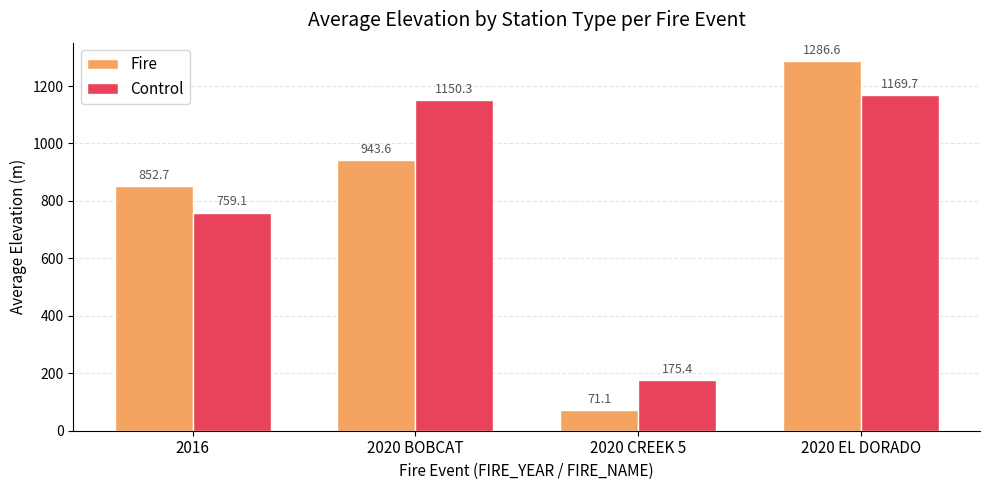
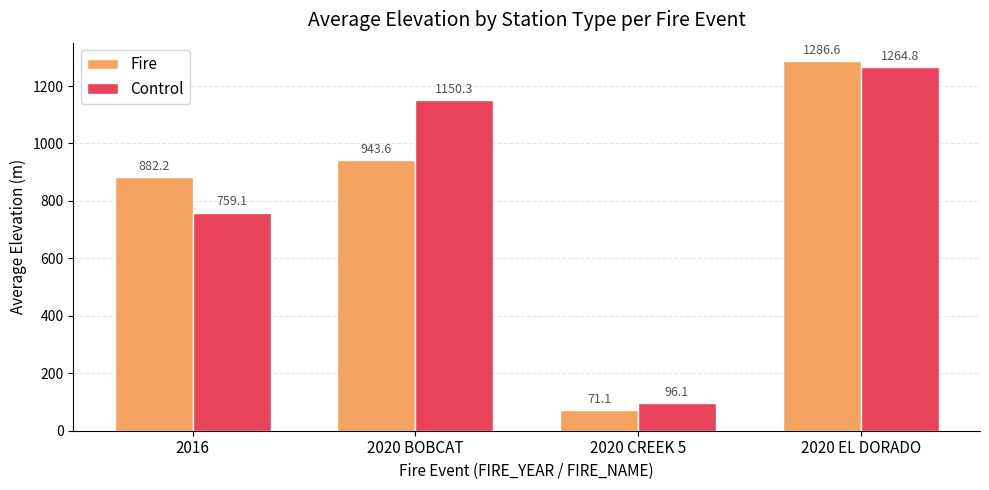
  {
    "Fire": {
-     "2016": 852.7,
+     "2016": 882.2,
      "2020 BOBCAT": 943.6,
      "2020 CREEK 5": 71.1,
      "2020 EL DORADO": 1286.6
    },
    "Control": {
      "2016": 759.1,
      "2020 BOBCAT": 1150.3,
-     "2020 CREEK 5": 175.4,
-     "2020 EL DORADO": 1169.7
+     "2020 CREEK 5": 96.1,
+     "2020 EL DORADO": 1264.8
    }
  }
